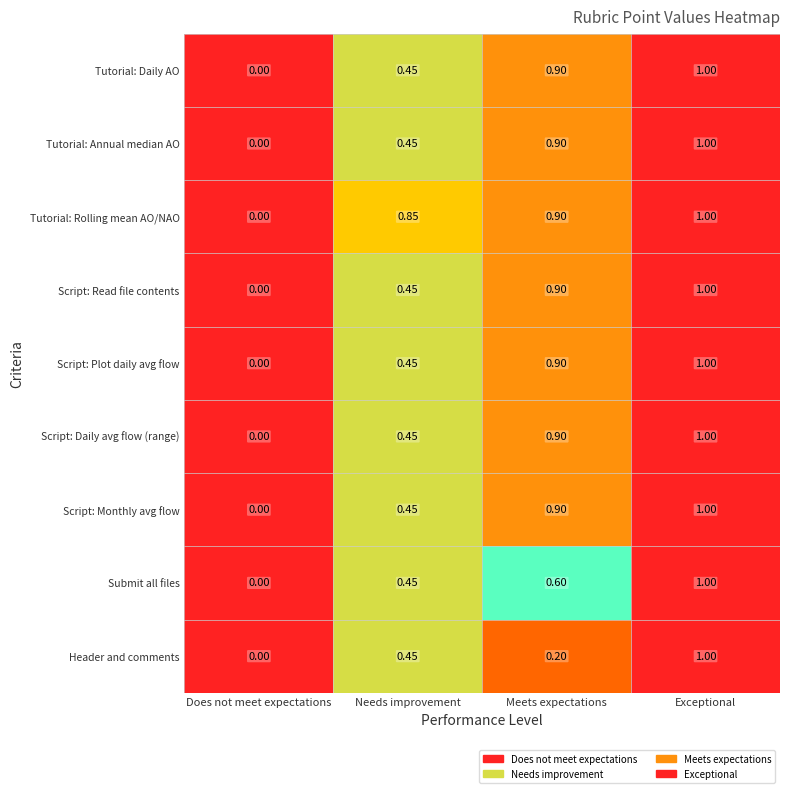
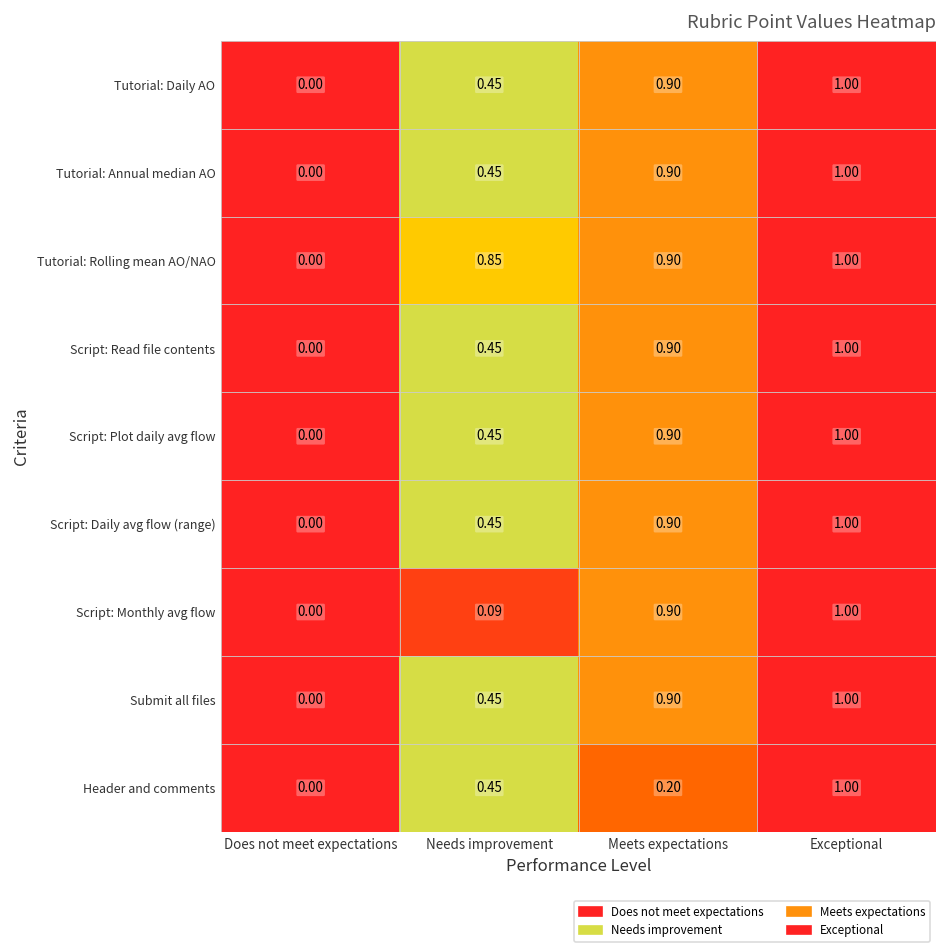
  {
    "Script: Monthly avg flow": {
-     "Needs improvement": 0.45
+     "Needs improvement": 0.09
    },
    "Submit all files": {
-     "Meets expectations": 0.60
+     "Meets expectations": 0.90
    }
  }
